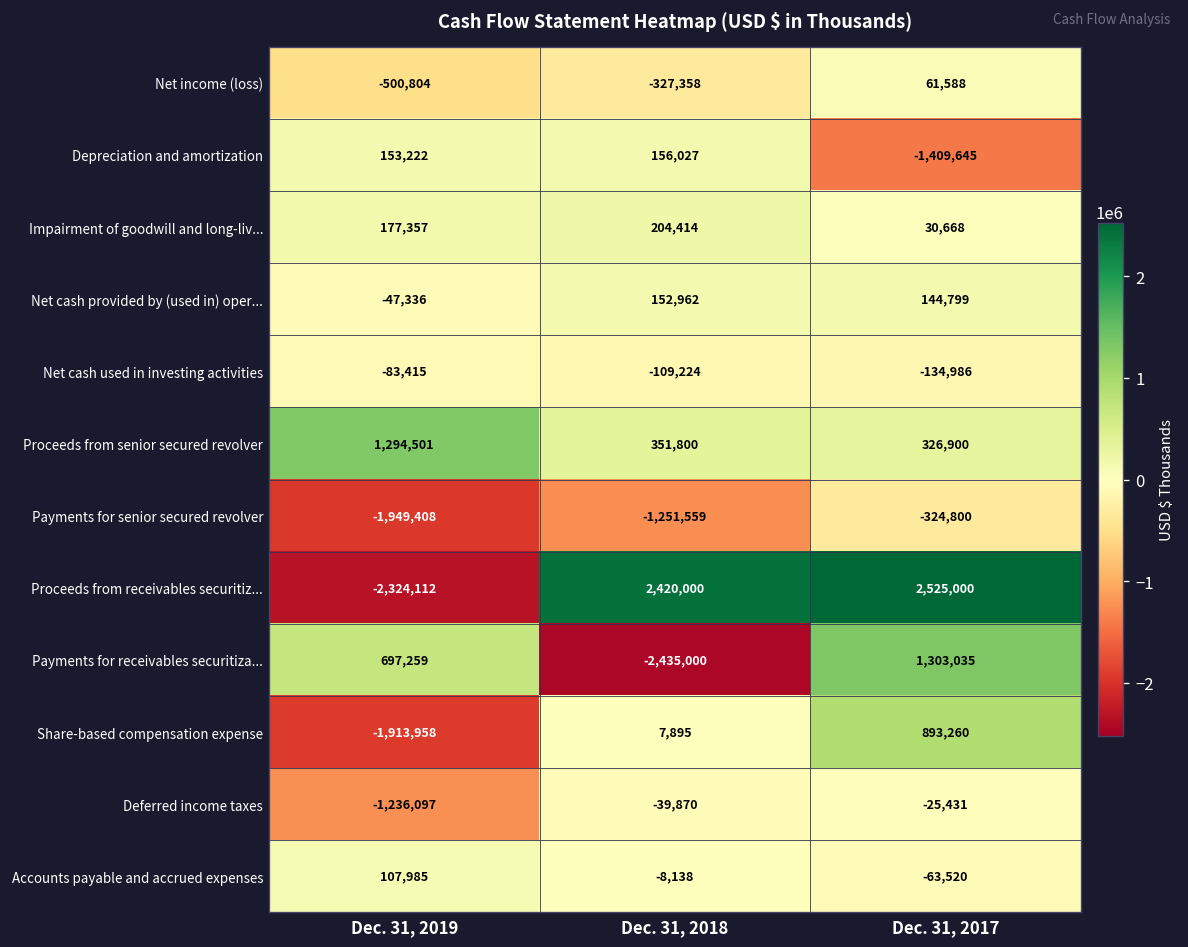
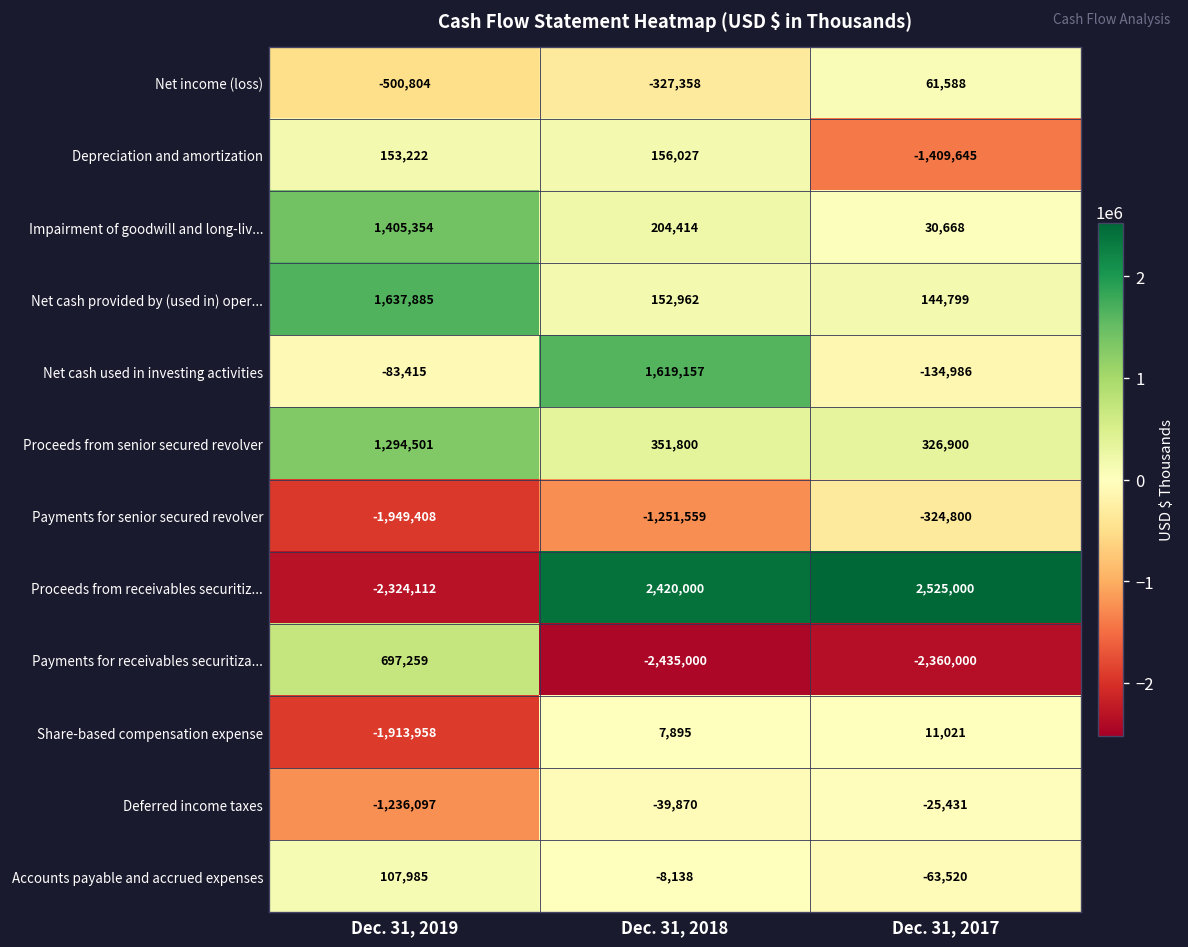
  {
    "Net income (loss)": {
      "Dec. 31, 2019": "-500,804",
      "Dec. 31, 2018": "-327,358",
      "Dec. 31, 2017": "61,588"
    },
    "Depreciation and amortization": {
      "Dec. 31, 2019": "153,222",
      "Dec. 31, 2018": "156,027",
      "Dec. 31, 2017": "-1,409,645"
    },
    "Impairment of goodwill and long-liv...": {
-     "Dec. 31, 2019": "177,357",
+     "Dec. 31, 2019": "1,405,354",
      "Dec. 31, 2018": "204,414",
      "Dec. 31, 2017": "30,668"
    },
    "Net cash provided by (used in) oper...": {
-     "Dec. 31, 2019": "-47,336",
+     "Dec. 31, 2019": "1,637,885",
      "Dec. 31, 2018": "152,962",
      "Dec. 31, 2017": "144,799"
    },
    "Net cash used in investing activities": {
      "Dec. 31, 2019": "-83,415",
-     "Dec. 31, 2018": "-109,224",
+     "Dec. 31, 2018": "1,619,157",
      "Dec. 31, 2017": "-134,986"
    },
    "Proceeds from senior secured revolver": {
      "Dec. 31, 2019": "1,294,501",
      "Dec. 31, 2018": "351,800",
      "Dec. 31, 2017": "326,900"
    },
    "Payments for senior secured revolver": {
      "Dec. 31, 2019": "-1,949,408",
      "Dec. 31, 2018": "-1,251,559",
      "Dec. 31, 2017": "-324,800"
    },
    "Proceeds from receivables securitiz...": {
      "Dec. 31, 2019": "-2,324,112",
      "Dec. 31, 2018": "2,420,000",
      "Dec. 31, 2017": "2,525,000"
    },
    "Payments for receivables securitiza...": {
      "Dec. 31, 2019": "697,259",
      "Dec. 31, 2018": "-2,435,000",
-     "Dec. 31, 2017": "1,303,035"
+     "Dec. 31, 2017": "-2,360,000"
    },
    "Share-based compensation expense": {
      "Dec. 31, 2019": "-1,913,958",
      "Dec. 31, 2018": "7,895",
-     "Dec. 31, 2017": "893,260"
+     "Dec. 31, 2017": "11,021"
    },
    "Deferred income taxes": {
      "Dec. 31, 2019": "-1,236,097",
      "Dec. 31, 2018": "-39,870",
      "Dec. 31, 2017": "-25,431"
    },
    "Accounts payable and accrued expenses": {
      "Dec. 31, 2019": "107,985",
      "Dec. 31, 2018": "-8,138",
      "Dec. 31, 2017": "-63,520"
    }
  }
